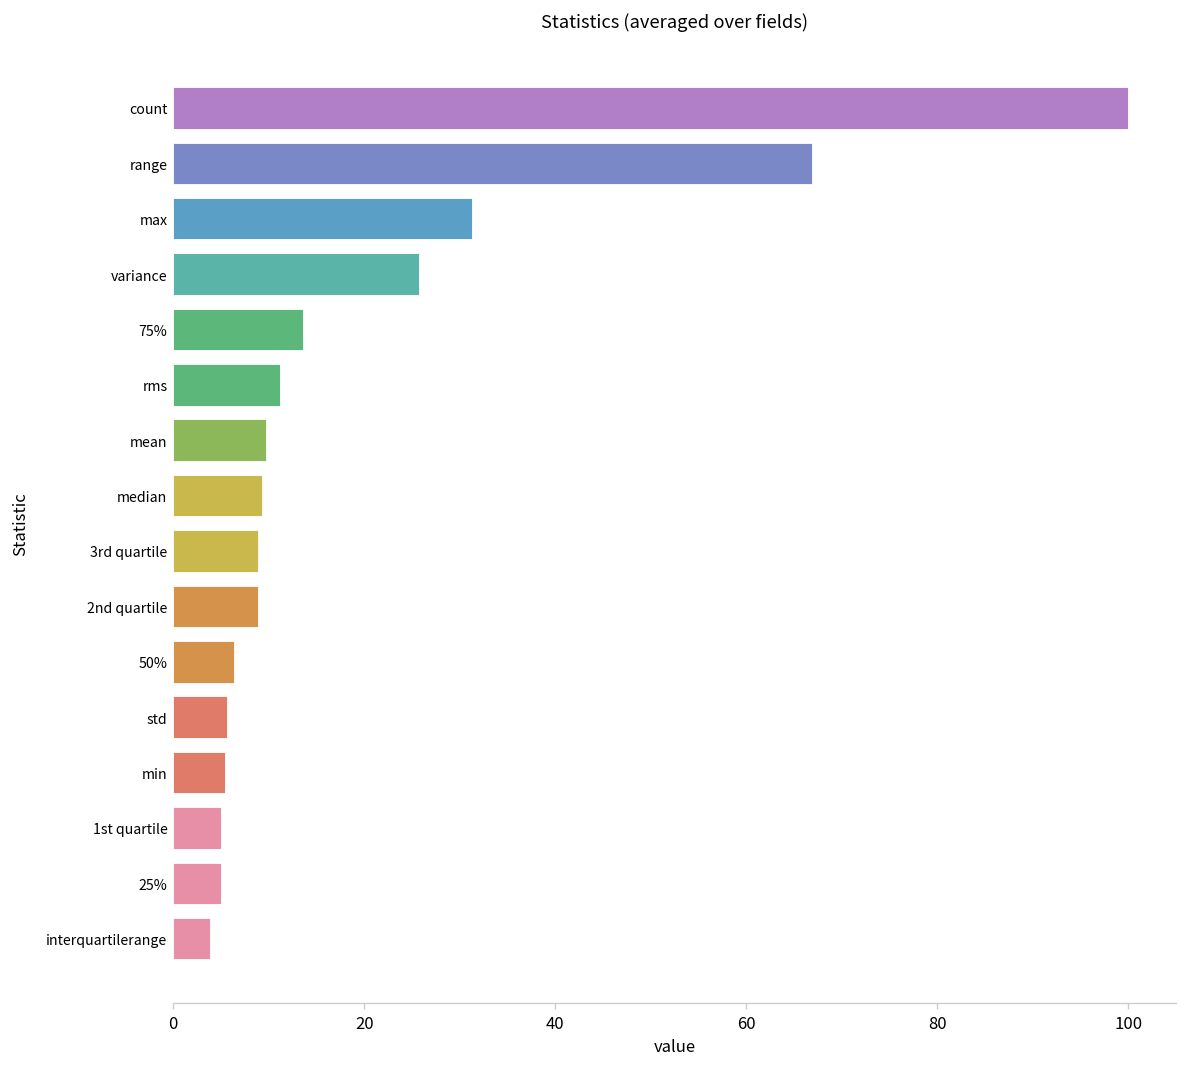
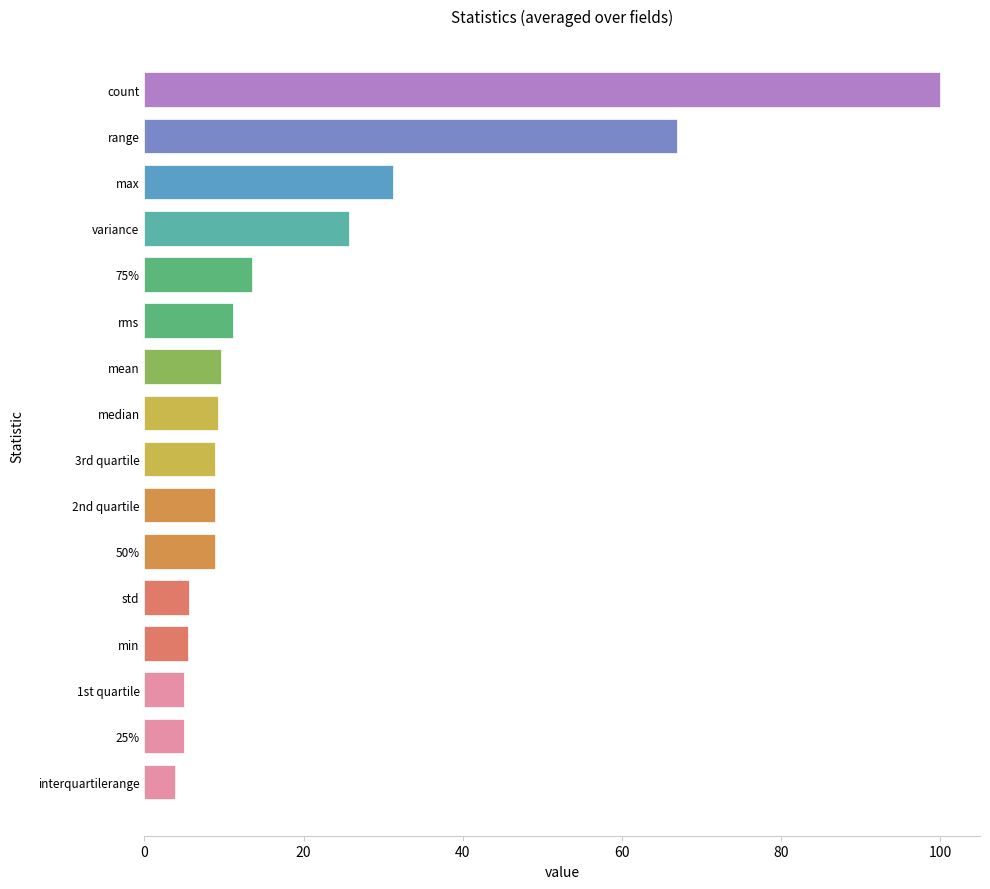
  {
    "count": 100,
    "range": 67,
    "max": 31,
    "variance": 26,
    "75%": 14,
    "rms": 11,
    "mean": 10,
    "median": 9,
    "3rd quartile": 9,
    "2nd quartile": 9,
-   "50%": 6,
+   "50%": 9,
    "std": 6,
    "min": 5,
    "1st quartile": 5,
    "25%": 5,
    "interquartilerange": 4
  }
